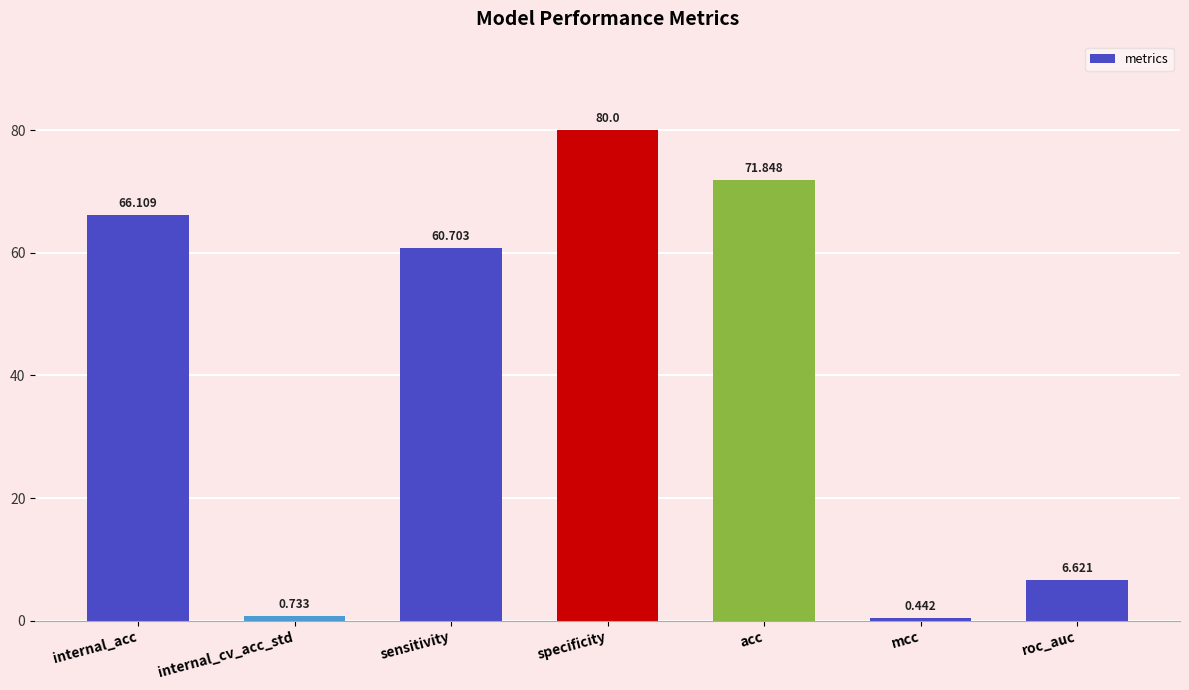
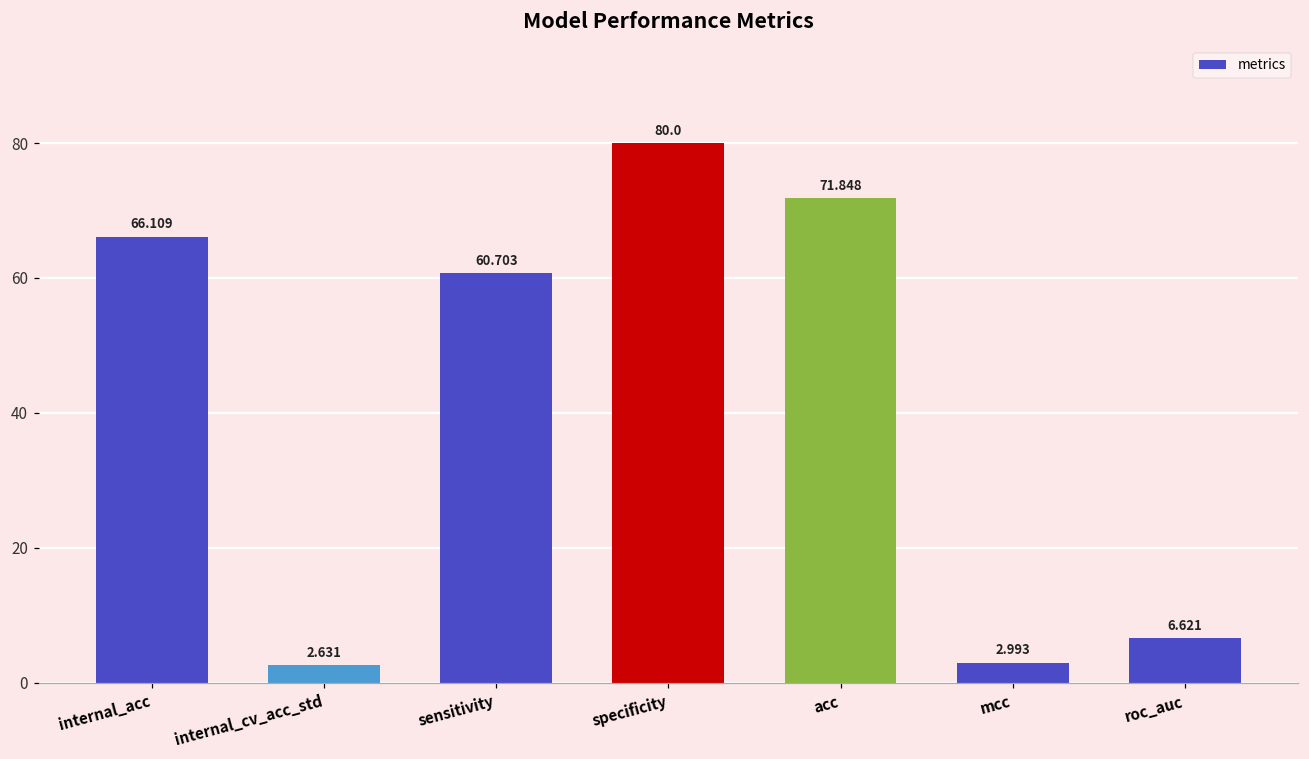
  {
    "internal_acc": 66.109,
-   "internal_cv_acc_std": 0.733,
+   "internal_cv_acc_std": 2.631,
    "sensitivity": 60.703,
    "specificity": 80.0,
    "acc": 71.848,
-   "mcc": 0.442,
+   "mcc": 2.993,
    "roc_auc": 6.621
  }
